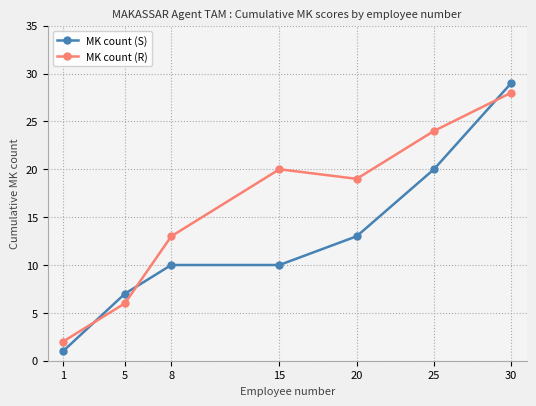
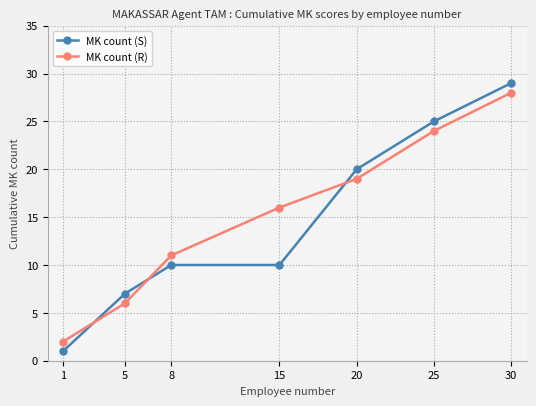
  {
    "MK count (S)": {
      "1": 1,
      "5": 7,
      "8": 10,
      "15": 10,
-     "20": 13,
-     "25": 20,
+     "20": 20,
+     "25": 25,
      "30": 29
    },
    "MK count (R)": {
      "1": 2,
      "5": 6,
-     "8": 13,
-     "15": 20,
+     "8": 11,
+     "15": 16,
      "20": 19,
      "25": 24,
      "30": 28
    }
  }
